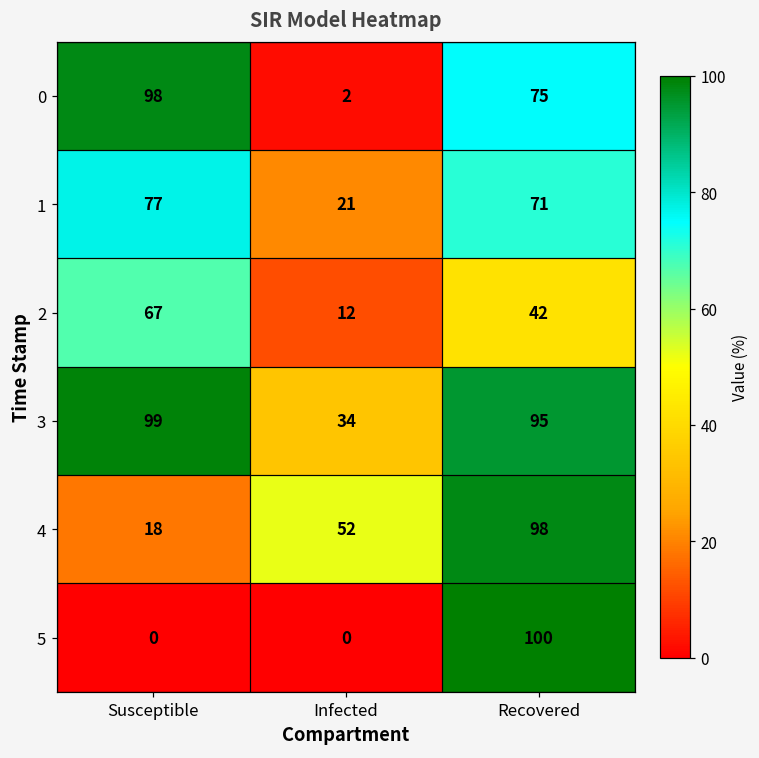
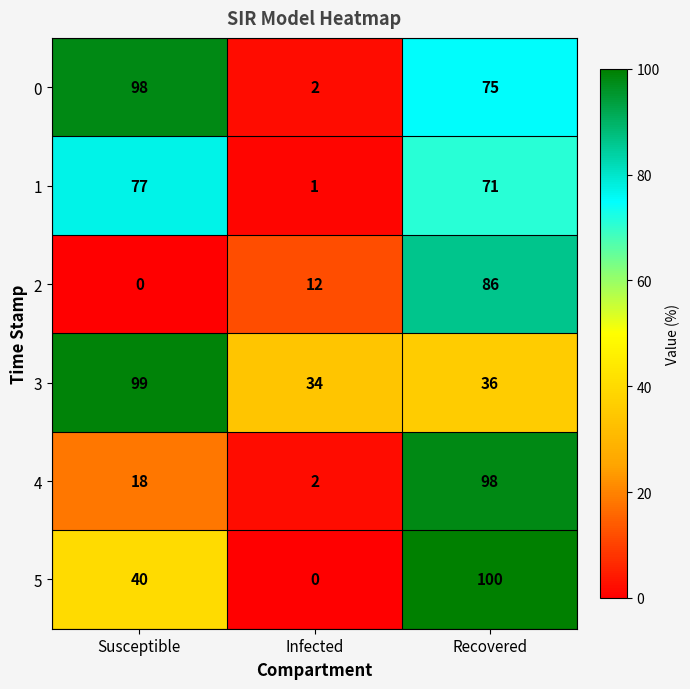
  {
    "0": {
      "Susceptible": 98,
      "Infected": 2,
      "Recovered": 75
    },
    "1": {
      "Susceptible": 77,
-     "Infected": 21,
+     "Infected": 1,
      "Recovered": 71
    },
    "2": {
-     "Susceptible": 67,
+     "Susceptible": 0,
      "Infected": 12,
-     "Recovered": 42
+     "Recovered": 86
    },
    "3": {
      "Susceptible": 99,
      "Infected": 34,
-     "Recovered": 95
+     "Recovered": 36
    },
    "4": {
      "Susceptible": 18,
-     "Infected": 52,
+     "Infected": 2,
      "Recovered": 98
    },
    "5": {
-     "Susceptible": 0,
+     "Susceptible": 40,
      "Infected": 0,
      "Recovered": 100
    }
  }
